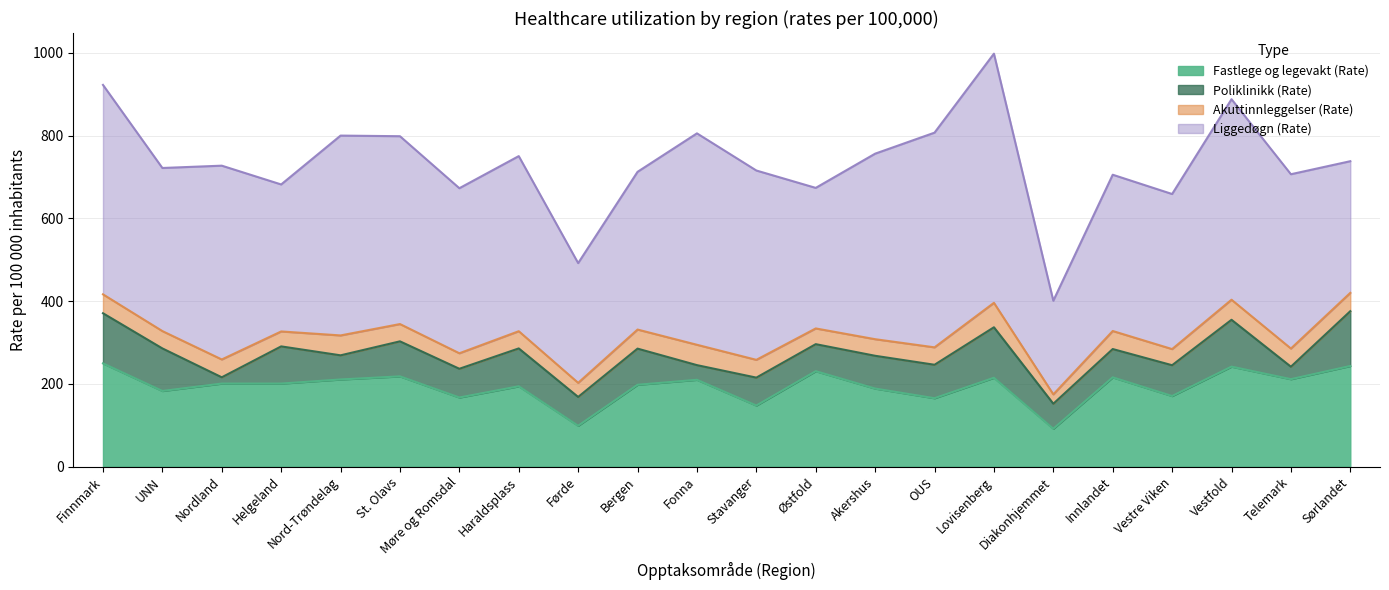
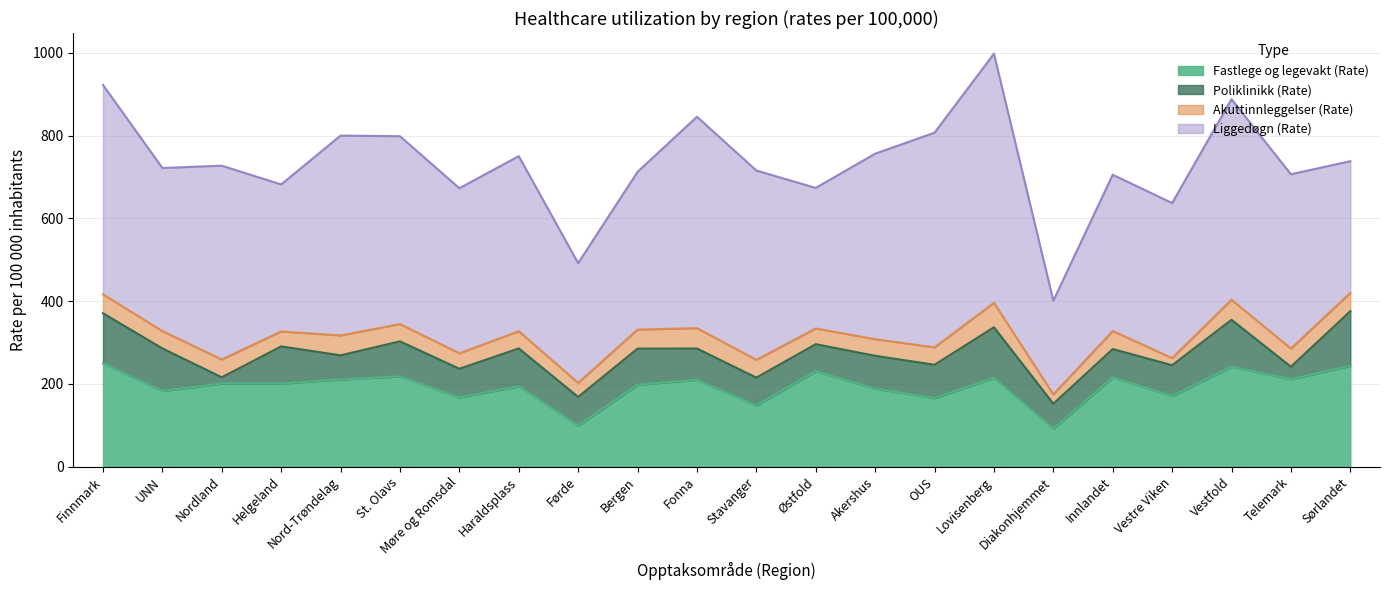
  {
    "Fastlege og legevakt (Rate)": {
      "Finnmark": 250,
      "UNN": 180,
      "Nordland": 200,
      "Helgeland": 200,
      "Nord-Trøndelag": 210,
      "St. Olavs": 220,
      "Møre og Romsdal": 170,
      "Haraldsplass": 190,
      "Førde": 100,
      "Bergen": 200,
      "Fonna": 210,
      "Stavanger": 150,
      "Østfold": 230,
      "Akershus": 190,
      "OUS": 170,
      "Lovisenberg": 210,
      "Diakonhjemmet": 90,
      "Innlandet": 220,
      "Vestre Viken": 170,
      "Vestfold": 240,
      "Telemark": 210,
      "Sørlandet": 240
    },
    "Poliklinikk (Rate)": {
      "Finnmark": 120,
      "UNN": 100,
      "Nordland": 20,
      "Helgeland": 90,
      "Nord-Trøndelag": 60,
      "St. Olavs": 80,
      "Møre og Romsdal": 70,
      "Haraldsplass": 90,
      "Førde": 70,
      "Bergen": 90,
-     "Fonna": 40,
+     "Fonna": 80,
      "Stavanger": 70,
      "Østfold": 70,
      "Akershus": 80,
      "OUS": 80,
      "Lovisenberg": 120,
      "Diakonhjemmet": 60,
      "Innlandet": 70,
      "Vestre Viken": 70,
      "Vestfold": 110,
      "Telemark": 30,
      "Sørlandet": 130
    },
    "Akuttinnleggelser (Rate)": {
      "Finnmark": 50,
      "UNN": 40,
      "Nordland": 40,
      "Helgeland": 40,
      "Nord-Trøndelag": 50,
      "St. Olavs": 40,
      "Møre og Romsdal": 40,
      "Haraldsplass": 40,
      "Førde": 30,
      "Bergen": 50,
      "Fonna": 50,
      "Stavanger": 40,
      "Østfold": 40,
      "Akershus": 40,
      "OUS": 40,
      "Lovisenberg": 60,
      "Diakonhjemmet": 20,
      "Innlandet": 40,
-     "Vestre Viken": 40,
+     "Vestre Viken": 20,
      "Vestfold": 50,
      "Telemark": 40,
      "Sørlandet": 40
    },
    "Liggedøgn (Rate)": {
      "Finnmark": 510,
      "UNN": 390,
      "Nordland": 470,
      "Helgeland": 360,
      "Nord-Trøndelag": 480,
      "St. Olavs": 450,
      "Møre og Romsdal": 400,
      "Haraldsplass": 420,
      "Førde": 290,
      "Bergen": 380,
      "Fonna": 510,
      "Stavanger": 460,
      "Østfold": 340,
      "Akershus": 450,
      "OUS": 520,
      "Lovisenberg": 600,
      "Diakonhjemmet": 230,
      "Innlandet": 380,
      "Vestre Viken": 370,
      "Vestfold": 480,
      "Telemark": 420,
      "Sørlandet": 320
    }
  }
